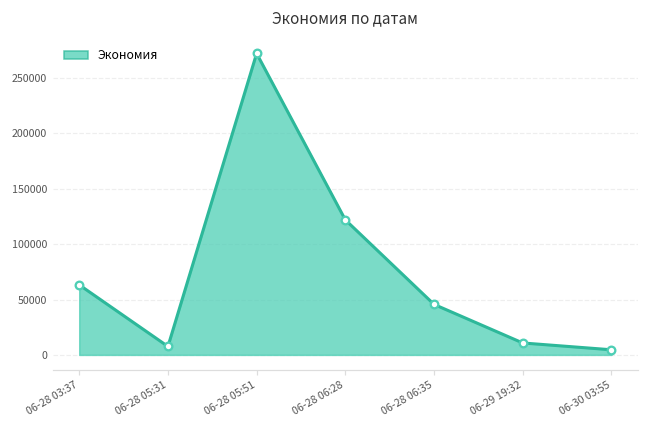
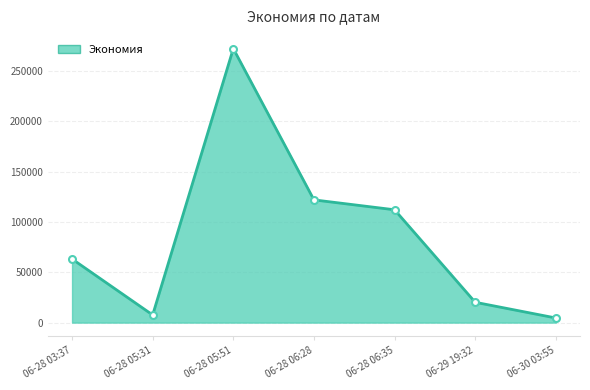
  {
    "06-28 03:37": 63000,
    "06-28 05:31": 8000,
    "06-28 05:51": 272000,
    "06-28 06:28": 122000,
-   "06-28 06:35": 46000,
-   "06-29 19:32": 11000,
+   "06-28 06:35": 112000,
+   "06-29 19:32": 20000,
    "06-30 03:55": 5000
  }
